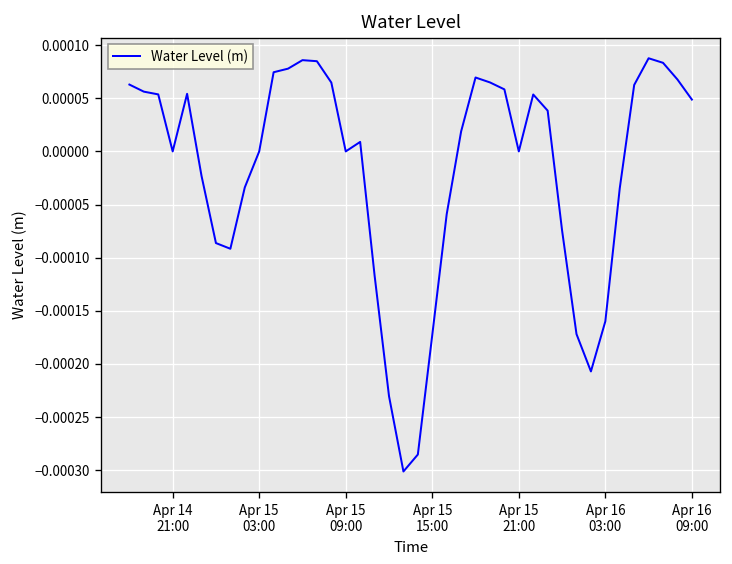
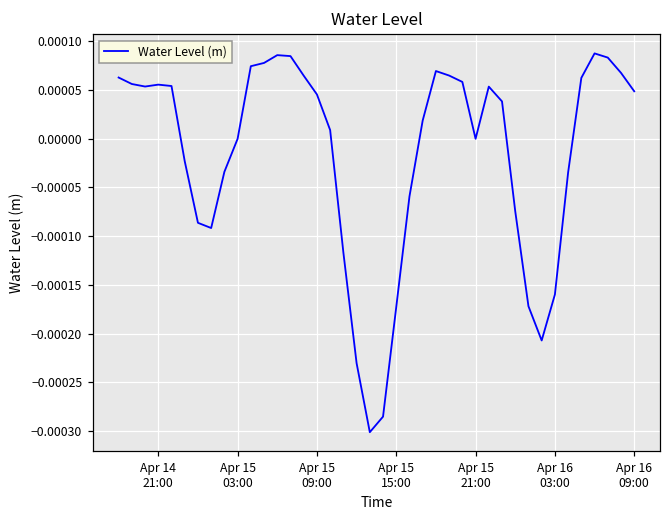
  {
-   "Apr 14 21:00": 0.0000,
+   "Apr 14 21:00": 0.0001,
    "Apr 15 03:00": 0.00000,
-   "Apr 15 09:00": 0.00000,
+   "Apr 15 09:00": 0.00005,
    "Apr 15 15:00": -0.00017,
    "Apr 15 21:00": 0.00000,
    "Apr 16 03:00": -0.00016,
    "Apr 16 09:00": 0.00005
  }
